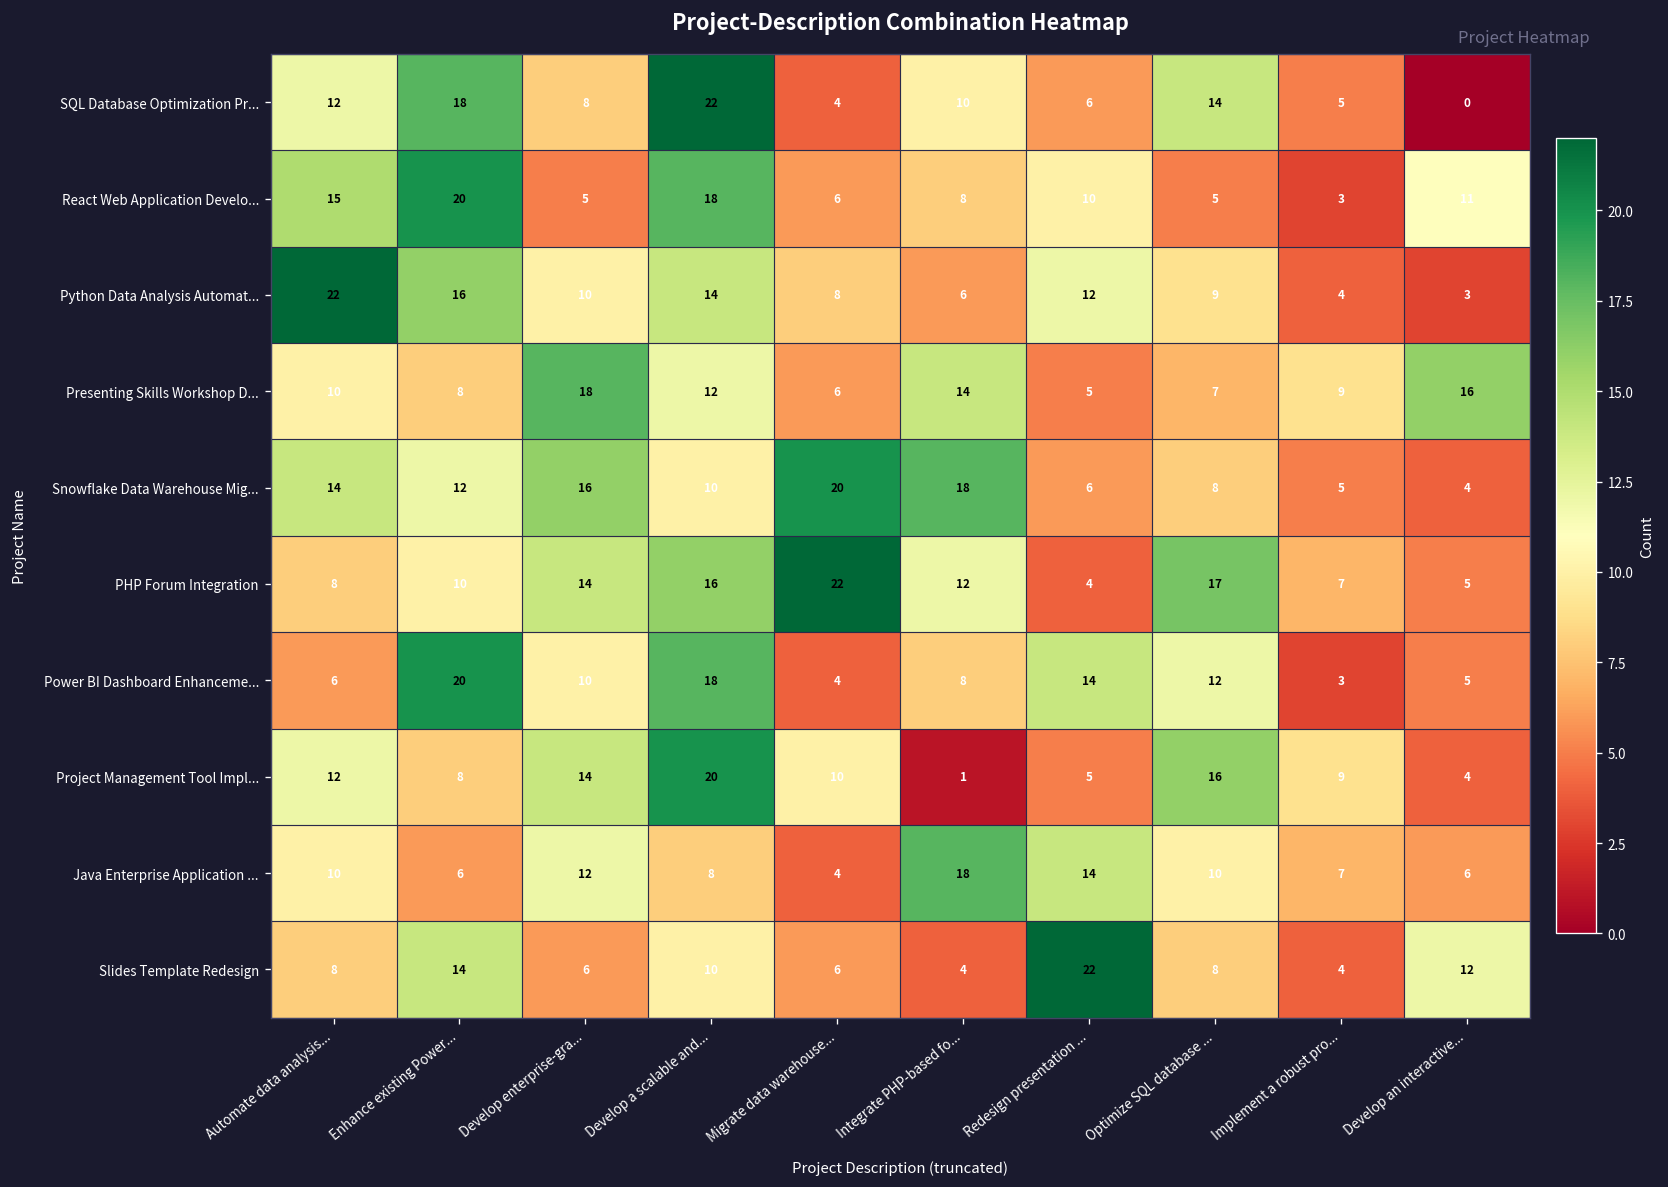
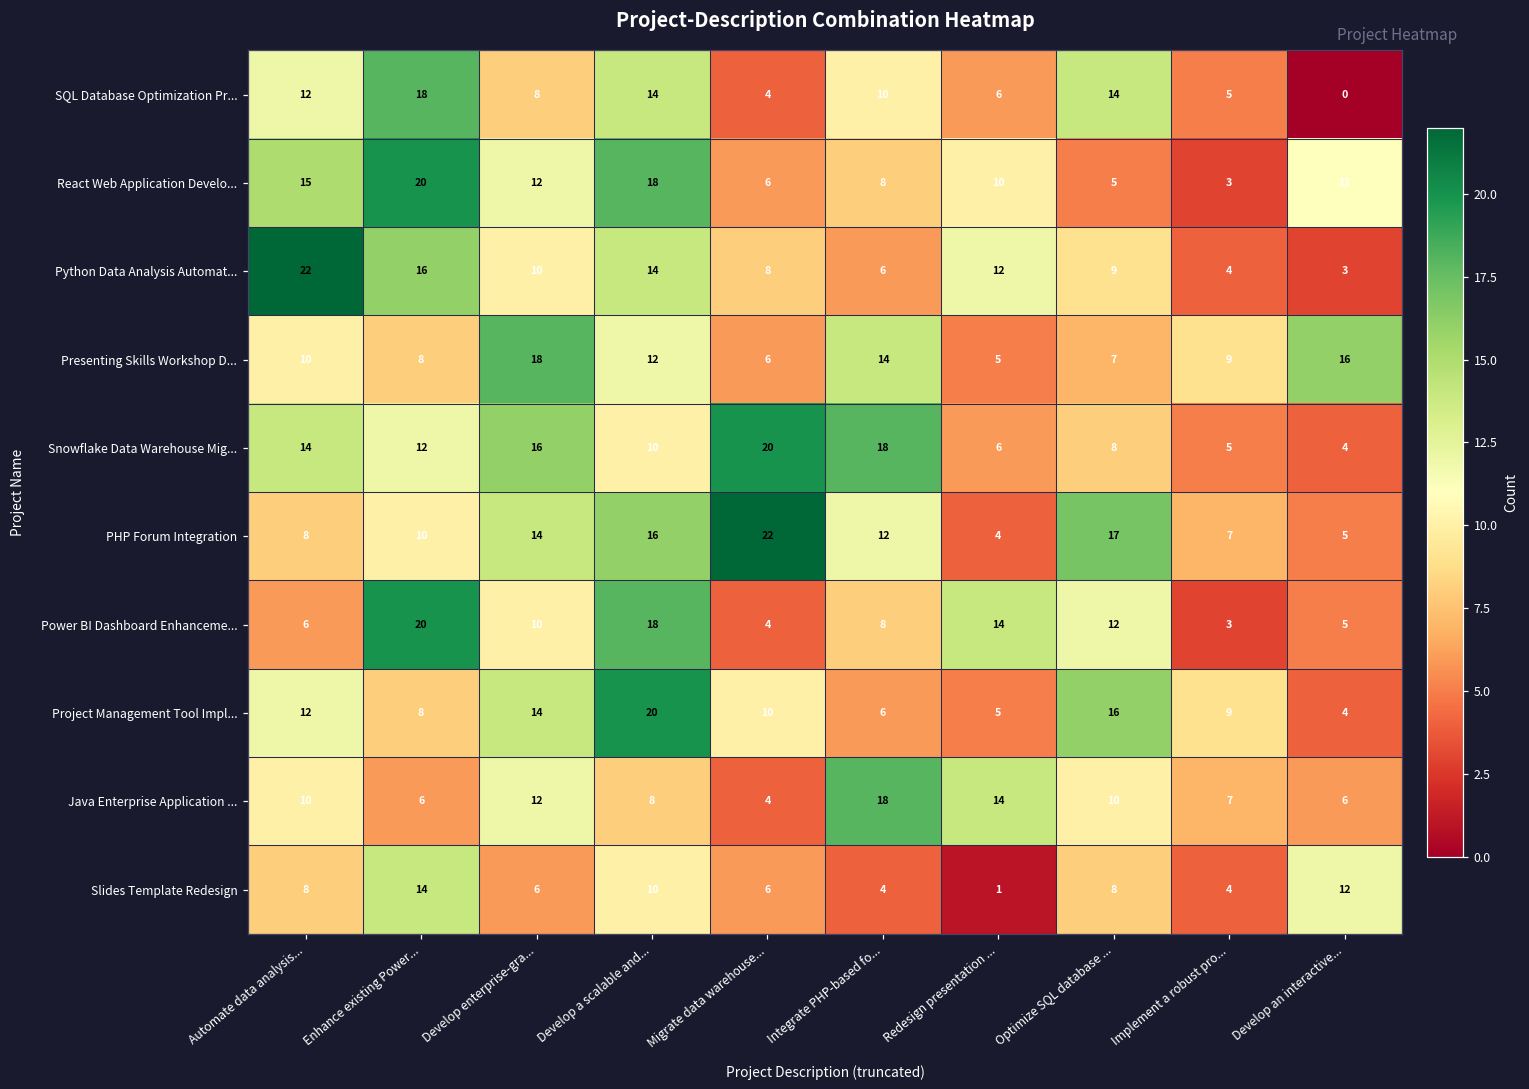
  {
    "SQL Database Optimization Pr...": {
      "Automate data analysis...": 12,
      "Enhance existing Power...": 18,
      "Develop enterprise-gra...": 8,
-     "Develop a scalable and...": 22,
+     "Develop a scalable and...": 14,
      "Migrate data warehouse...": 4,
      "Integrate PHP-based fo...": 10,
      "Redesign presentation ...": 6,
      "Optimize SQL database ...": 14,
      "Implement a robust pro...": 5,
      "Develop an interactive...": 0
    },
    "React Web Application Develo...": {
      "Automate data analysis...": 15,
      "Enhance existing Power...": 20,
-     "Develop enterprise-gra...": 5,
+     "Develop enterprise-gra...": 12,
      "Develop a scalable and...": 18,
      "Migrate data warehouse...": 6,
      "Integrate PHP-based fo...": 8,
      "Redesign presentation ...": 10,
      "Optimize SQL database ...": 5,
      "Implement a robust pro...": 3,
      "Develop an interactive...": 11
    },
    "Python Data Analysis Automat...": {
      "Automate data analysis...": 22,
      "Enhance existing Power...": 16,
      "Develop enterprise-gra...": 10,
      "Develop a scalable and...": 14,
      "Migrate data warehouse...": 8,
      "Integrate PHP-based fo...": 6,
      "Redesign presentation ...": 12,
      "Optimize SQL database ...": 9,
      "Implement a robust pro...": 4,
      "Develop an interactive...": 3
    },
    "Presenting Skills Workshop D...": {
      "Automate data analysis...": 10,
      "Enhance existing Power...": 8,
      "Develop enterprise-gra...": 18,
      "Develop a scalable and...": 12,
      "Migrate data warehouse...": 6,
      "Integrate PHP-based fo...": 14,
      "Redesign presentation ...": 5,
      "Optimize SQL database ...": 7,
      "Implement a robust pro...": 9,
      "Develop an interactive...": 16
    },
    "Snowflake Data Warehouse Mig...": {
      "Automate data analysis...": 14,
      "Enhance existing Power...": 12,
      "Develop enterprise-gra...": 16,
      "Develop a scalable and...": 10,
      "Migrate data warehouse...": 20,
      "Integrate PHP-based fo...": 18,
      "Redesign presentation ...": 6,
      "Optimize SQL database ...": 8,
      "Implement a robust pro...": 5,
      "Develop an interactive...": 4
    },
    "PHP Forum Integration": {
      "Automate data analysis...": 8,
      "Enhance existing Power...": 10,
      "Develop enterprise-gra...": 14,
      "Develop a scalable and...": 16,
      "Migrate data warehouse...": 22,
      "Integrate PHP-based fo...": 12,
      "Redesign presentation ...": 4,
      "Optimize SQL database ...": 17,
      "Implement a robust pro...": 7,
      "Develop an interactive...": 5
    },
    "Power BI Dashboard Enhanceme...": {
      "Automate data analysis...": 6,
      "Enhance existing Power...": 20,
      "Develop enterprise-gra...": 10,
      "Develop a scalable and...": 18,
      "Migrate data warehouse...": 4,
      "Integrate PHP-based fo...": 8,
      "Redesign presentation ...": 14,
      "Optimize SQL database ...": 12,
      "Implement a robust pro...": 3,
      "Develop an interactive...": 5
    },
    "Project Management Tool Impl...": {
      "Automate data analysis...": 12,
      "Enhance existing Power...": 8,
      "Develop enterprise-gra...": 14,
      "Develop a scalable and...": 20,
      "Migrate data warehouse...": 10,
-     "Integrate PHP-based fo...": 1,
+     "Integrate PHP-based fo...": 6,
      "Redesign presentation ...": 5,
      "Optimize SQL database ...": 16,
      "Implement a robust pro...": 9,
      "Develop an interactive...": 4
    },
    "Java Enterprise Application ...": {
      "Automate data analysis...": 10,
      "Enhance existing Power...": 6,
      "Develop enterprise-gra...": 12,
      "Develop a scalable and...": 8,
      "Migrate data warehouse...": 4,
      "Integrate PHP-based fo...": 18,
      "Redesign presentation ...": 14,
      "Optimize SQL database ...": 10,
      "Implement a robust pro...": 7,
      "Develop an interactive...": 6
    },
    "Slides Template Redesign": {
      "Automate data analysis...": 8,
      "Enhance existing Power...": 14,
      "Develop enterprise-gra...": 6,
      "Develop a scalable and...": 10,
      "Migrate data warehouse...": 6,
      "Integrate PHP-based fo...": 4,
-     "Redesign presentation ...": 22,
+     "Redesign presentation ...": 1,
      "Optimize SQL database ...": 8,
      "Implement a robust pro...": 4,
      "Develop an interactive...": 12
    }
  }
